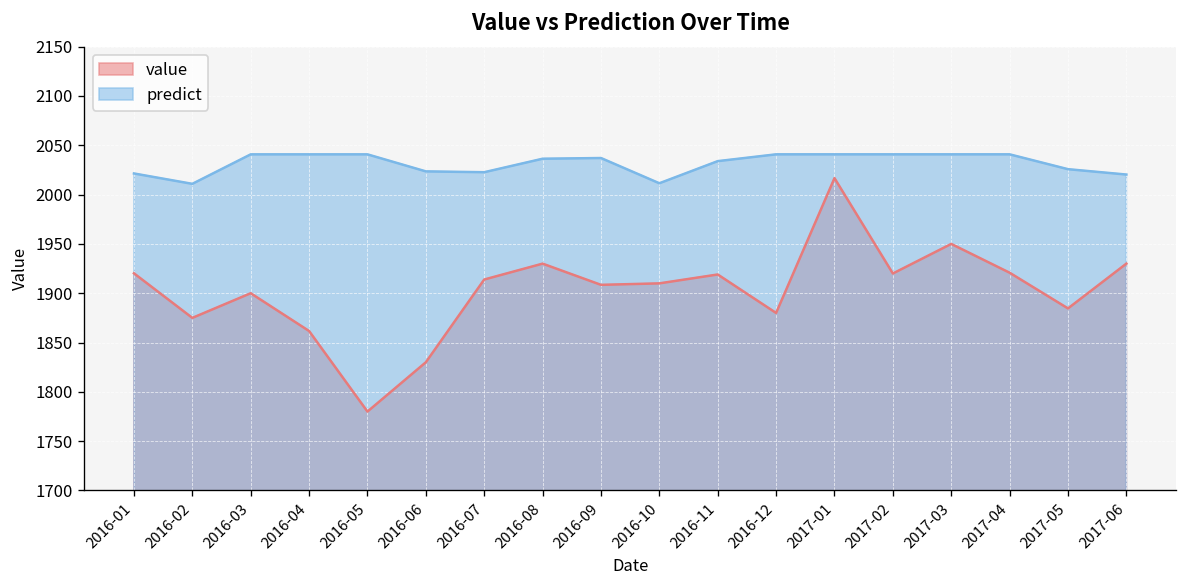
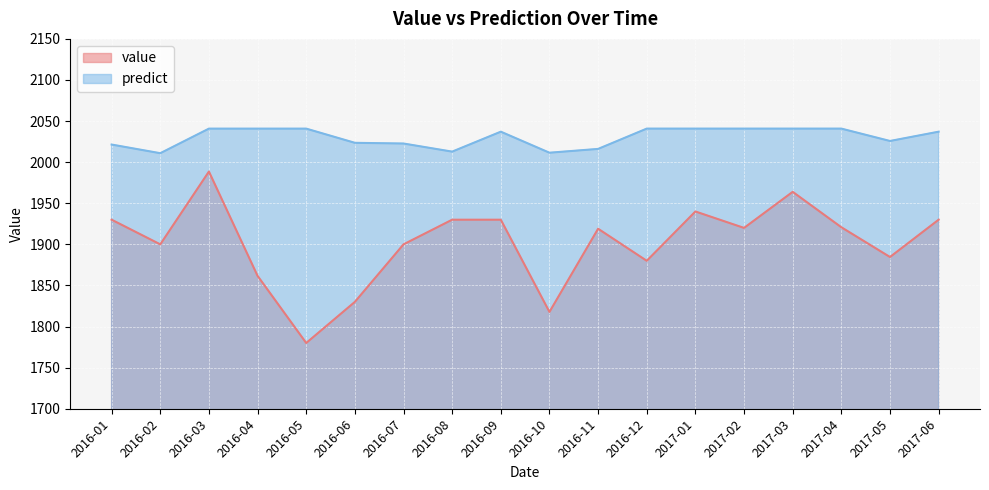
  {
    "value": {
-     "2016-01": 1920,
-     "2016-02": 1880,
-     "2016-03": 1900,
+     "2016-01": 1930,
+     "2016-02": 1900,
+     "2016-03": 1990,
      "2016-04": 1860,
      "2016-05": 1780,
      "2016-06": 1830,
-     "2016-07": 1910,
+     "2016-07": 1900,
      "2016-08": 1930,
-     "2016-09": 1910,
-     "2016-10": 1910,
+     "2016-09": 1930,
+     "2016-10": 1820,
      "2016-11": 1920,
      "2016-12": 1880,
-     "2017-01": 2020,
+     "2017-01": 1940,
      "2017-02": 1920,
-     "2017-03": 1950,
+     "2017-03": 1960,
      "2017-04": 1920,
      "2017-05": 1880,
      "2017-06": 1930
    },
    "predict": {
      "2016-01": 2020,
      "2016-02": 2010,
      "2016-03": 2040,
      "2016-04": 2040,
      "2016-05": 2040,
      "2016-06": 2020,
      "2016-07": 2020,
-     "2016-08": 2040,
+     "2016-08": 2010,
      "2016-09": 2040,
      "2016-10": 2010,
-     "2016-11": 2030,
+     "2016-11": 2020,
      "2016-12": 2040,
      "2017-01": 2040,
      "2017-02": 2040,
      "2017-03": 2040,
      "2017-04": 2040,
      "2017-05": 2030,
-     "2017-06": 2020
+     "2017-06": 2040
    }
  }
